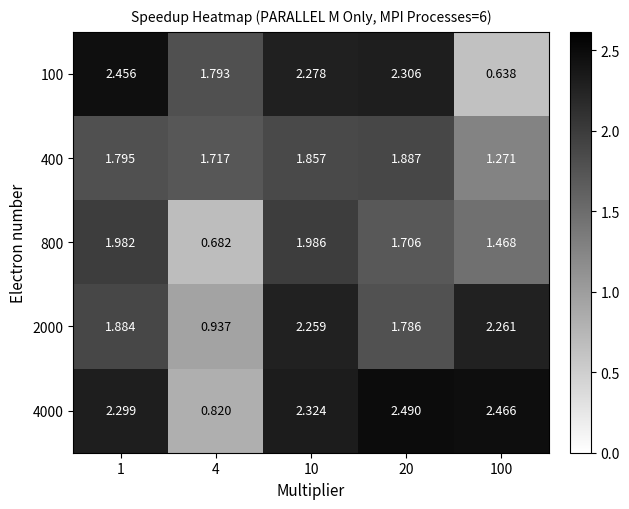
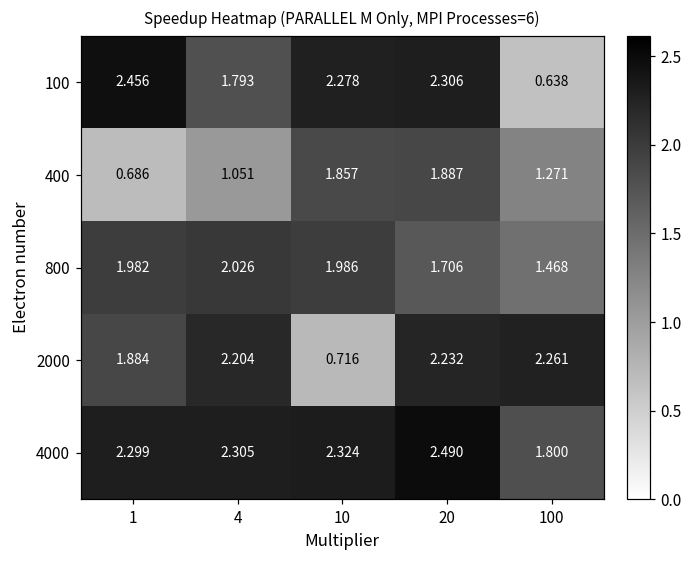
  {
    "100": {
      "1": 2.456,
      "4": 1.793,
      "10": 2.278,
      "20": 2.306,
      "100": 0.638
    },
    "400": {
-     "1": 1.795,
-     "4": 1.717,
+     "1": 0.686,
+     "4": 1.051,
      "10": 1.857,
      "20": 1.887,
      "100": 1.271
    },
    "800": {
      "1": 1.982,
-     "4": 0.682,
+     "4": 2.026,
      "10": 1.986,
      "20": 1.706,
      "100": 1.468
    },
    "2000": {
      "1": 1.884,
-     "4": 0.937,
-     "10": 2.259,
-     "20": 1.786,
+     "4": 2.204,
+     "10": 0.716,
+     "20": 2.232,
      "100": 2.261
    },
    "4000": {
      "1": 2.299,
-     "4": 0.820,
+     "4": 2.305,
      "10": 2.324,
      "20": 2.490,
-     "100": 2.466
+     "100": 1.800
    }
  }
